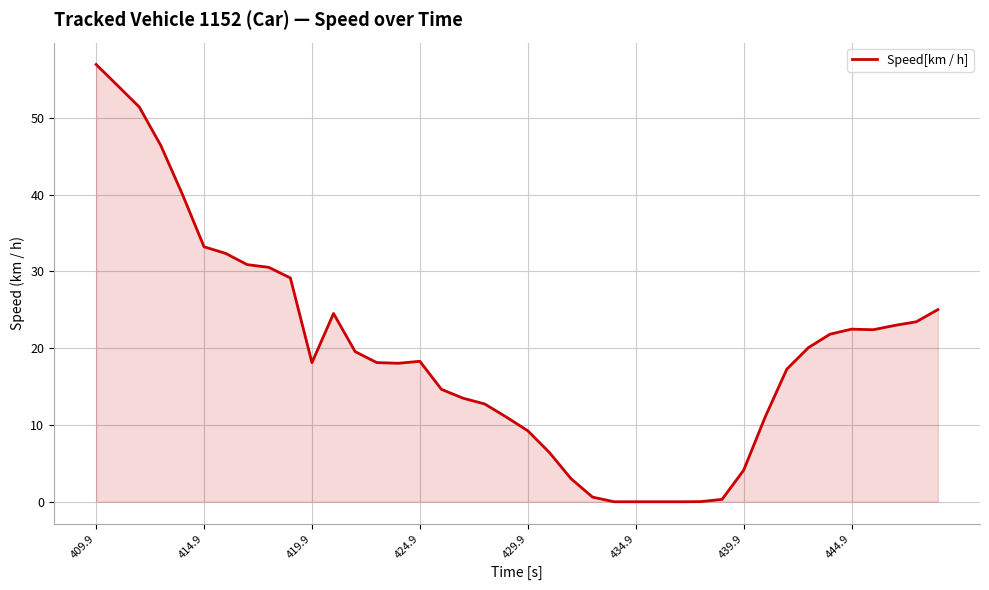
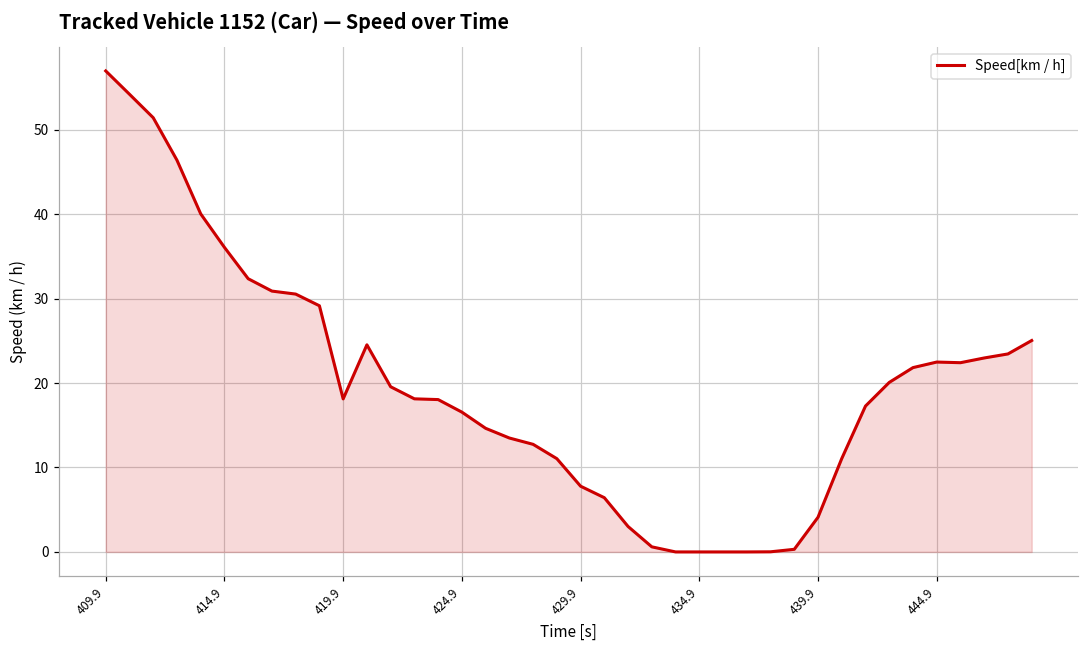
  {
    "409.9": 57,
-   "414.9": 33,
+   "414.9": 36,
    "419.9": 18,
-   "424.9": 18,
-   "429.9": 9,
+   "424.9": 17,
+   "429.9": 8,
    "434.9": 0,
    "439.9": 4,
    "444.9": 22
  }
